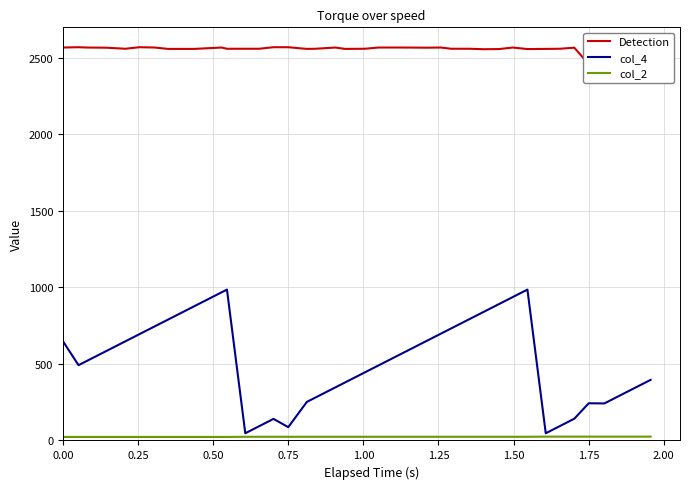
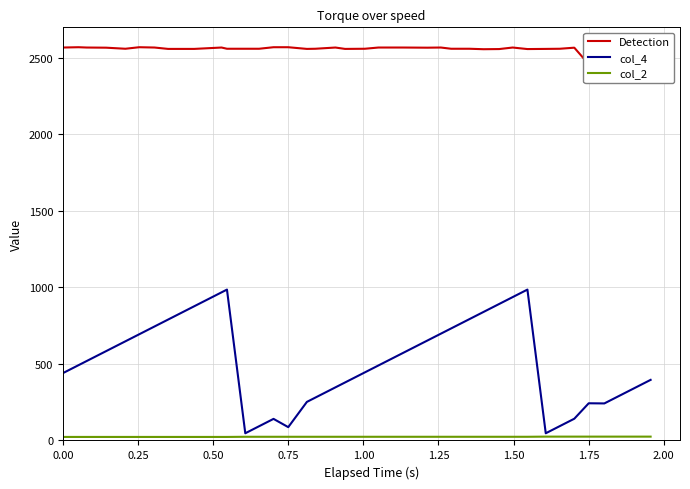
  {
    "Detection": {
      "0.00": 2570,
      "0.75": 2570
    },
    "col_4": {
-     "0.00": 650,
+     "0.00": 440,
      "0.75": 90,
      "1.75": 240
    },
    "col_2": {
      "0.00": 20,
      "0.75": 20,
      "1.75": 30
    }
  }
